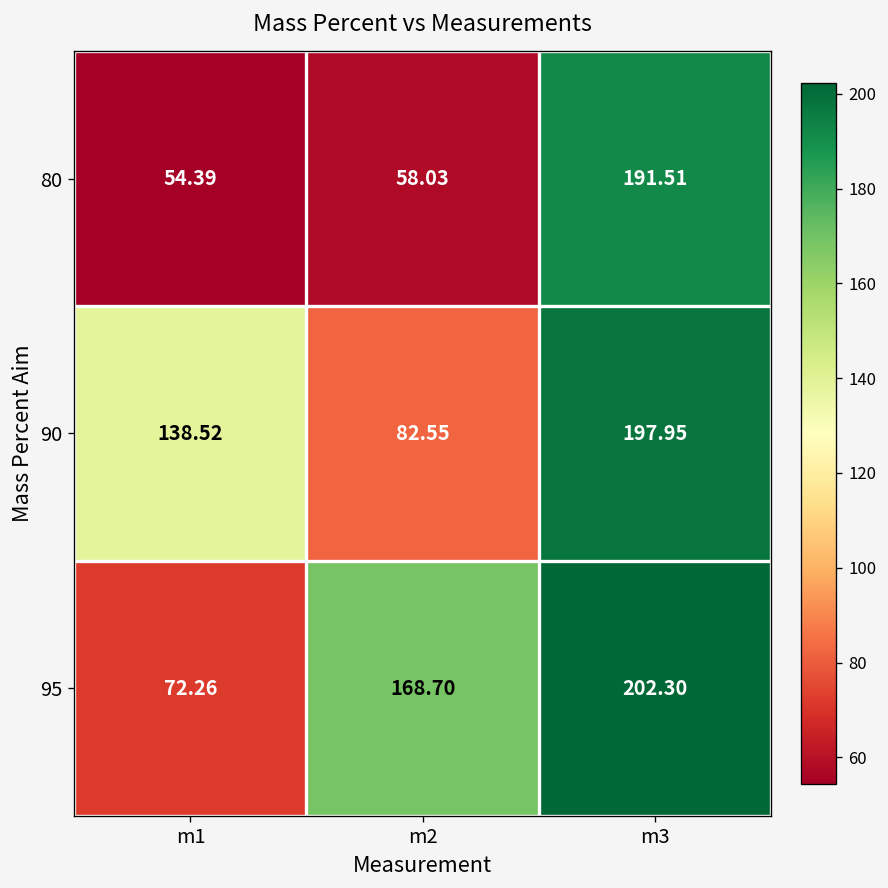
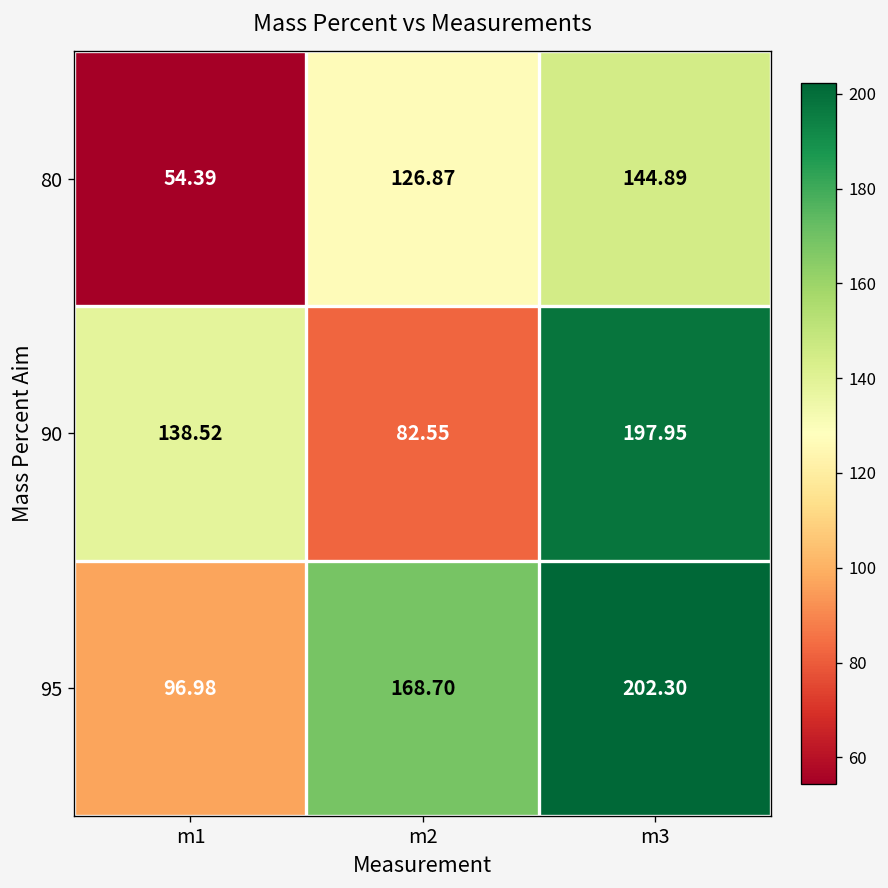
  {
    "80": {
      "m1": 54.39,
-     "m2": 58.03,
-     "m3": 191.51
+     "m2": 126.87,
+     "m3": 144.89
    },
    "90": {
      "m1": 138.52,
      "m2": 82.55,
      "m3": 197.95
    },
    "95": {
-     "m1": 72.26,
+     "m1": 96.98,
      "m2": 168.70,
      "m3": 202.30
    }
  }
